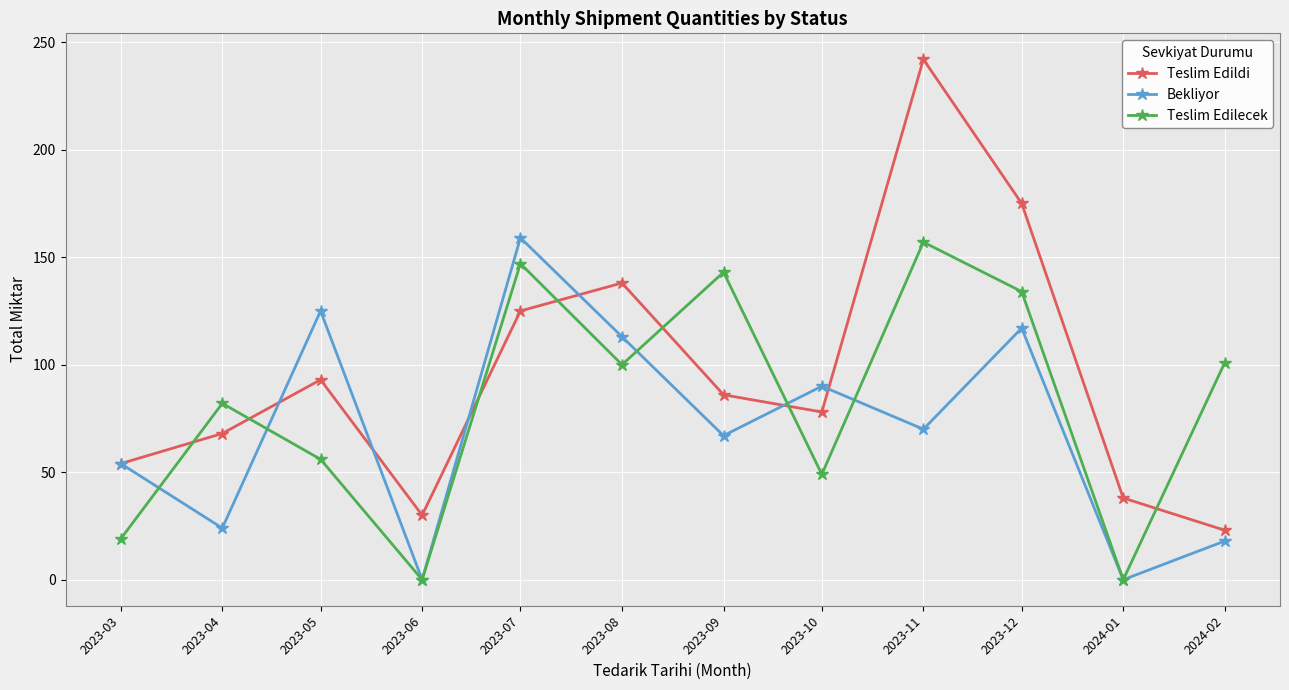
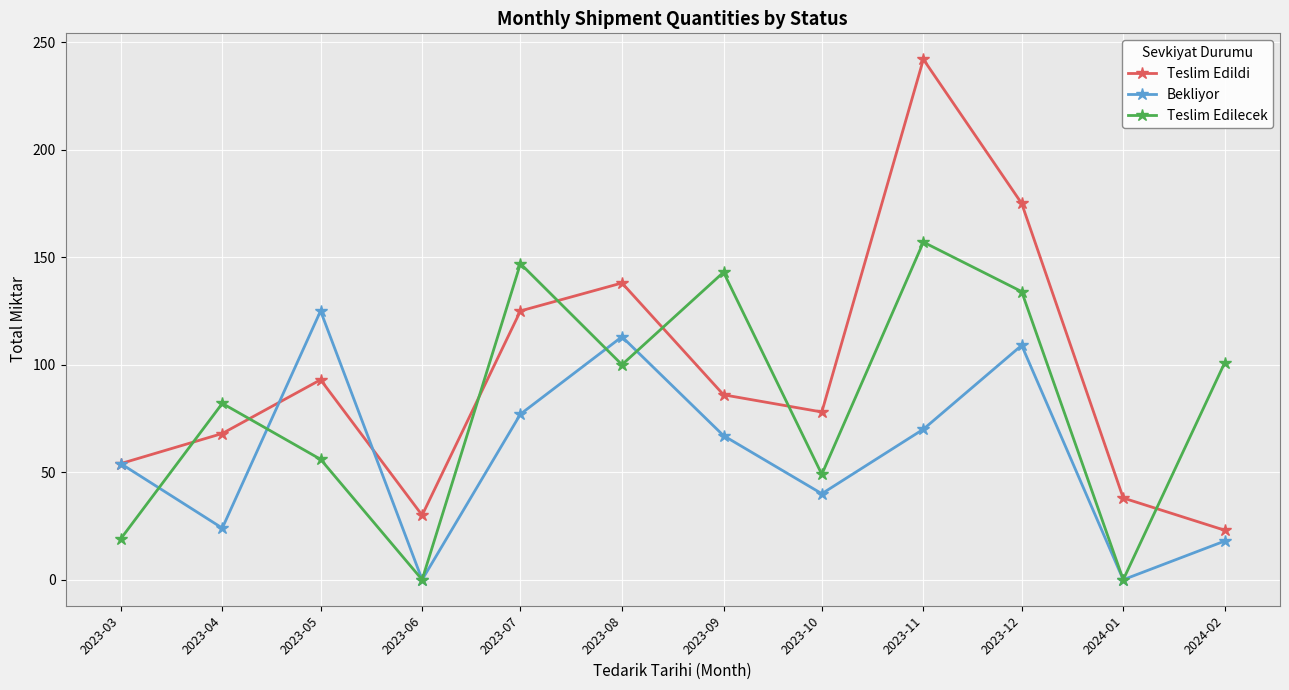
  {
    "Teslim Edildi": {
      "2023-04": 68,
      "2023-05": 93,
      "2023-06": 30,
      "2023-07": 125,
      "2023-08": 138,
      "2023-09": 86,
      "2023-10": 78,
      "2023-11": 242,
      "2023-12": 175,
      "2024-01": 38,
      "2024-02": 23
    },
    "Bekliyor": {
      "2023-04": 24,
      "2023-05": 125,
-     "2023-07": 159,
+     "2023-07": 77,
      "2023-08": 113,
      "2023-09": 67,
-     "2023-10": 90,
+     "2023-10": 40,
      "2023-11": 70,
-     "2023-12": 117,
+     "2023-12": 109,
      "2024-02": 18
    },
    "Teslim Edilecek": {
      "2023-03": 19,
      "2023-04": 82,
      "2023-05": 56,
      "2023-07": 147,
      "2023-08": 100,
      "2023-09": 143,
      "2023-10": 49,
      "2023-11": 157,
      "2023-12": 134,
      "2024-02": 101
    }
  }
